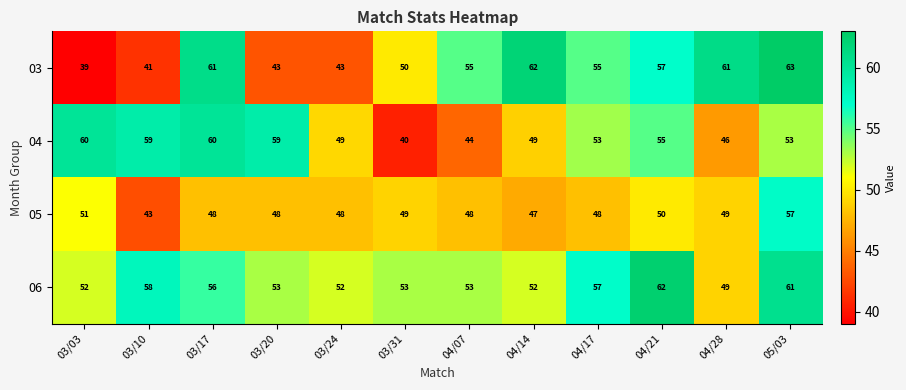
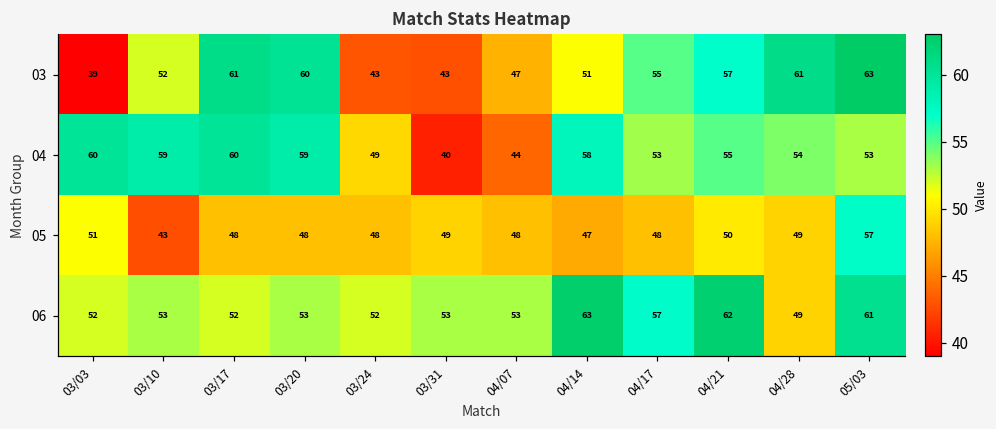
  {
    "03": {
      "03/03": 39,
-     "03/10": 41,
+     "03/10": 52,
      "03/17": 61,
-     "03/20": 43,
+     "03/20": 60,
      "03/24": 43,
-     "03/31": 50,
-     "04/07": 55,
-     "04/14": 62,
+     "03/31": 43,
+     "04/07": 47,
+     "04/14": 51,
      "04/17": 55,
      "04/21": 57,
      "04/28": 61,
      "05/03": 63
    },
    "04": {
      "03/03": 60,
      "03/10": 59,
      "03/17": 60,
      "03/20": 59,
      "03/24": 49,
      "03/31": 40,
      "04/07": 44,
-     "04/14": 49,
+     "04/14": 58,
      "04/17": 53,
      "04/21": 55,
-     "04/28": 46,
+     "04/28": 54,
      "05/03": 53
    },
    "05": {
      "03/03": 51,
      "03/10": 43,
      "03/17": 48,
      "03/20": 48,
      "03/24": 48,
      "03/31": 49,
      "04/07": 48,
      "04/14": 47,
      "04/17": 48,
      "04/21": 50,
      "04/28": 49,
      "05/03": 57
    },
    "06": {
      "03/03": 52,
-     "03/10": 58,
-     "03/17": 56,
+     "03/10": 53,
+     "03/17": 52,
      "03/20": 53,
      "03/24": 52,
      "03/31": 53,
      "04/07": 53,
-     "04/14": 52,
+     "04/14": 63,
      "04/17": 57,
      "04/21": 62,
      "04/28": 49,
      "05/03": 61
    }
  }
